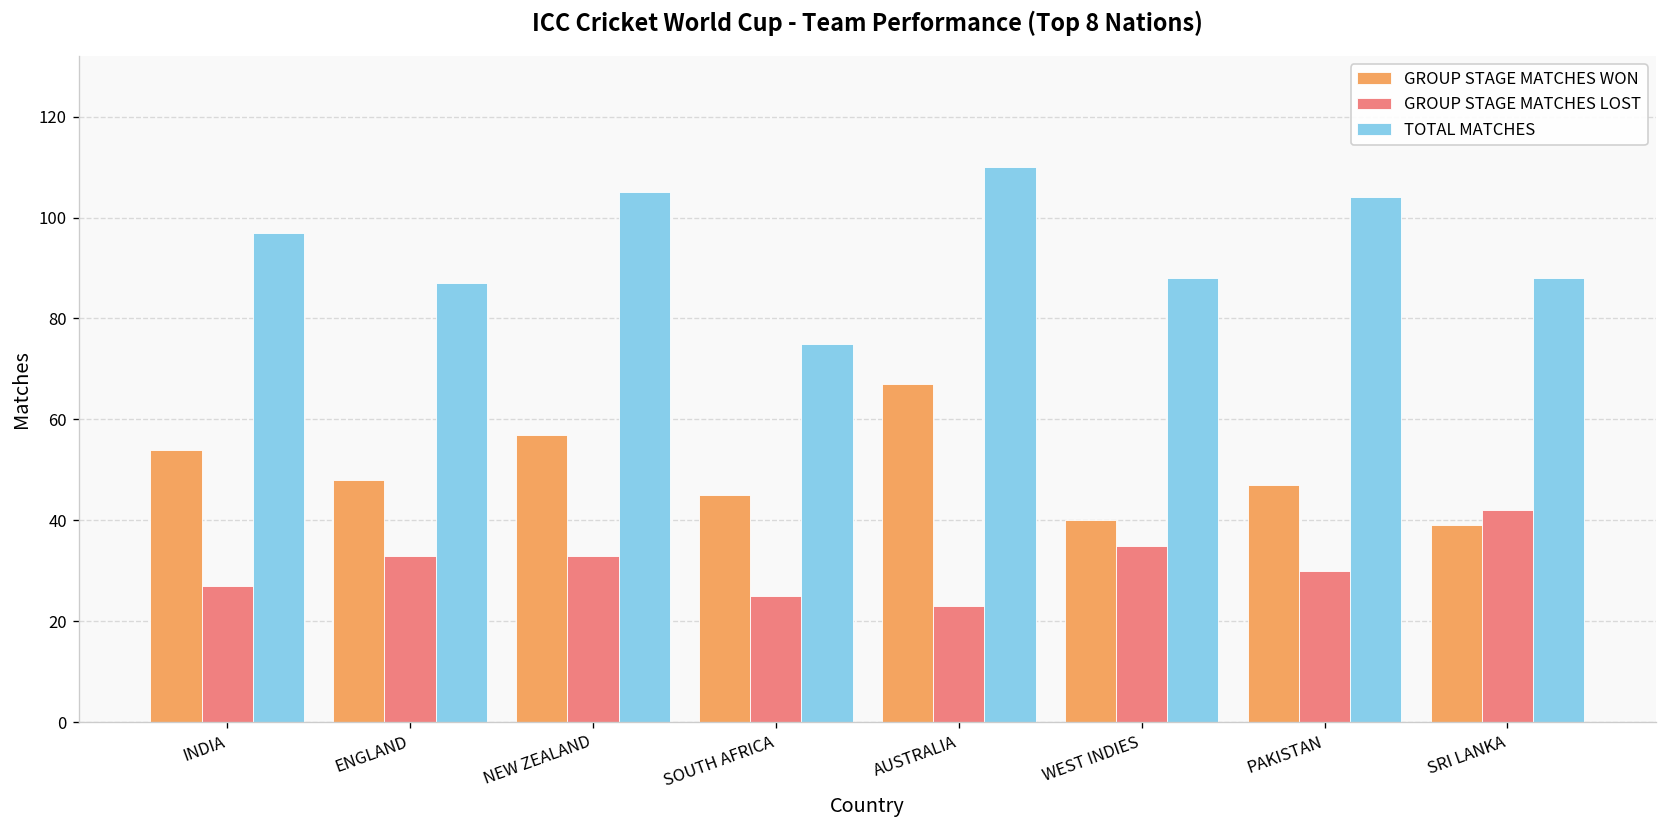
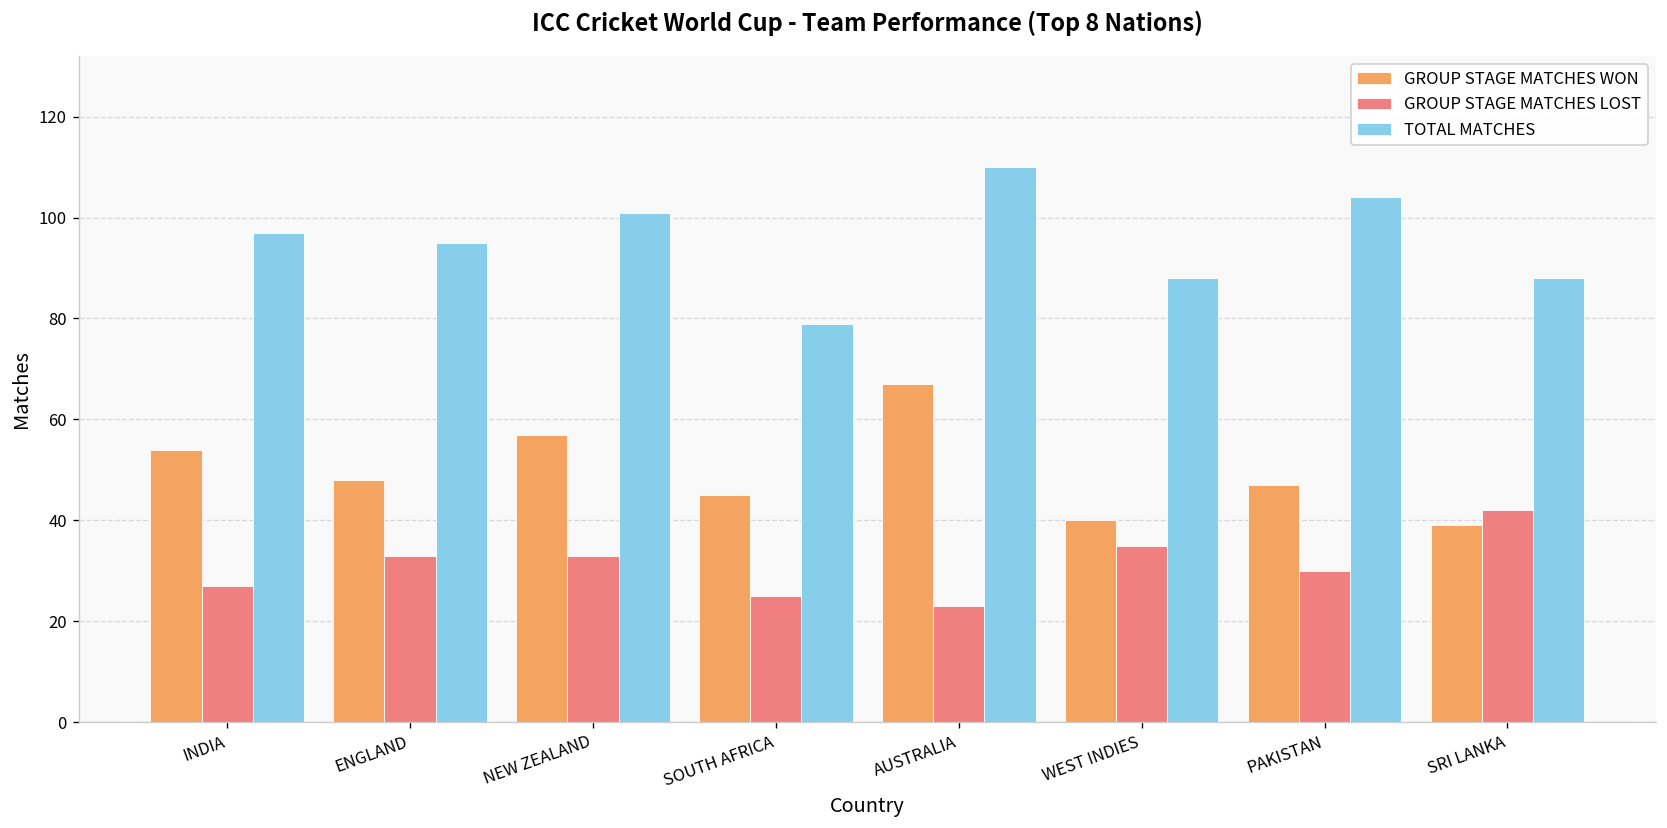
  {
    "TOTAL MATCHES": {
      "INDIA": 97,
-     "ENGLAND": 87,
-     "NEW ZEALAND": 105,
-     "SOUTH AFRICA": 75,
+     "ENGLAND": 95,
+     "NEW ZEALAND": 101,
+     "SOUTH AFRICA": 79,
      "AUSTRALIA": 110,
      "WEST INDIES": 88,
      "PAKISTAN": 104,
      "SRI LANKA": 88
    }
  }
